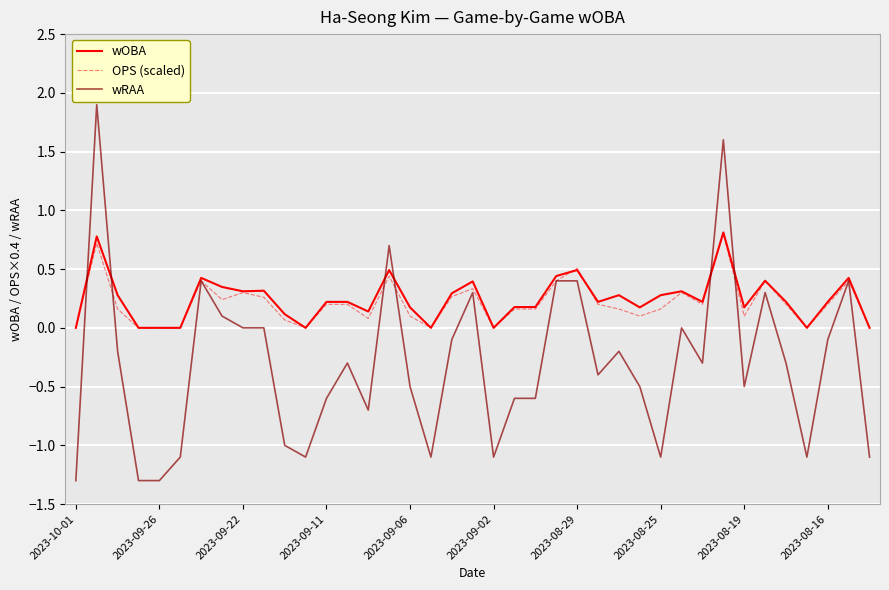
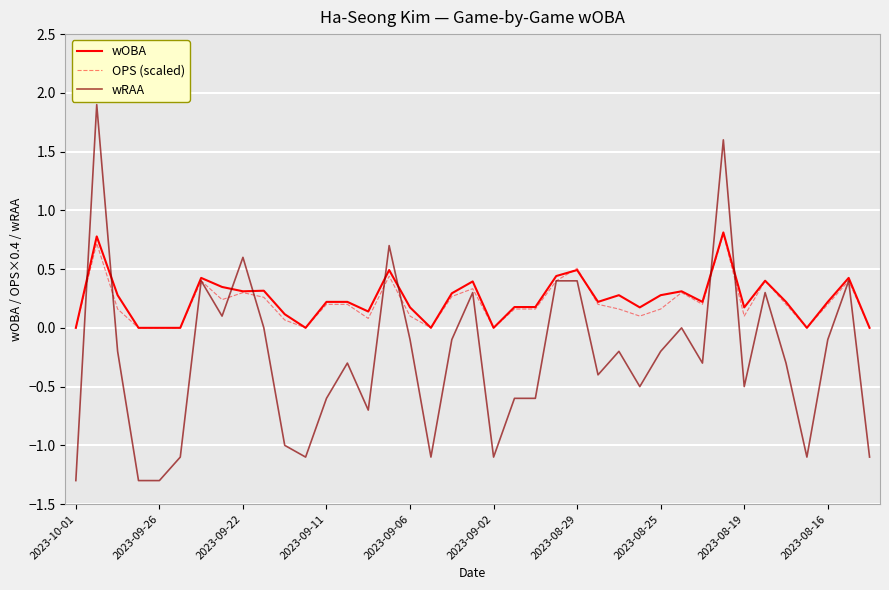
  {
    "wRAA": {
      "2023-10-01": -1.3,
      "2023-09-26": -1.3,
-     "2023-09-22": 0.0,
+     "2023-09-22": 0.6,
      "2023-09-11": -0.6,
-     "2023-09-06": -0.5,
+     "2023-09-06": -0.1,
      "2023-09-02": -1.1,
      "2023-08-29": 0.4,
-     "2023-08-25": -1.1,
+     "2023-08-25": -0.2,
      "2023-08-16": -0.1
    }
  }
